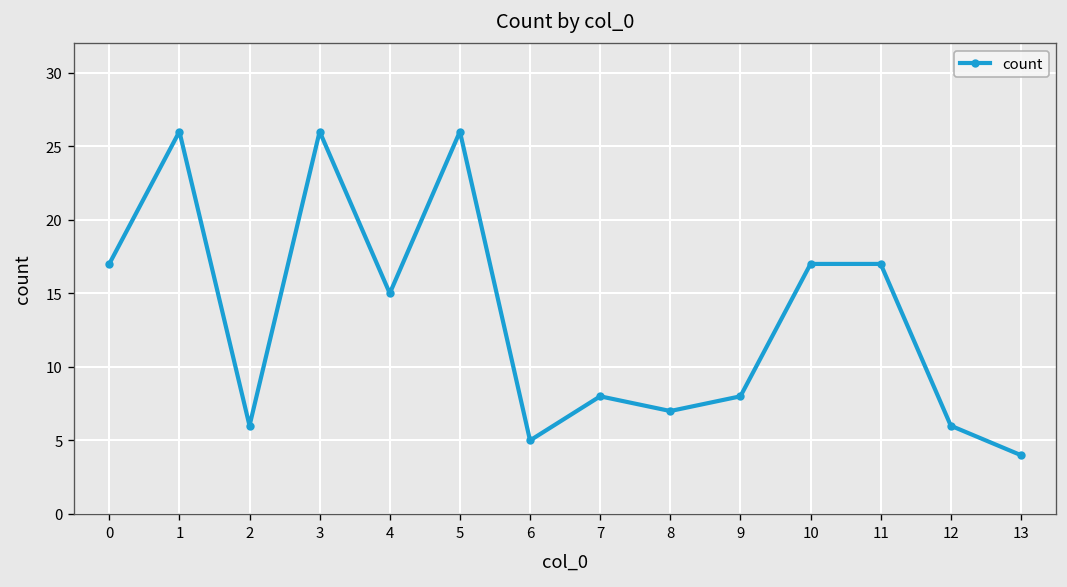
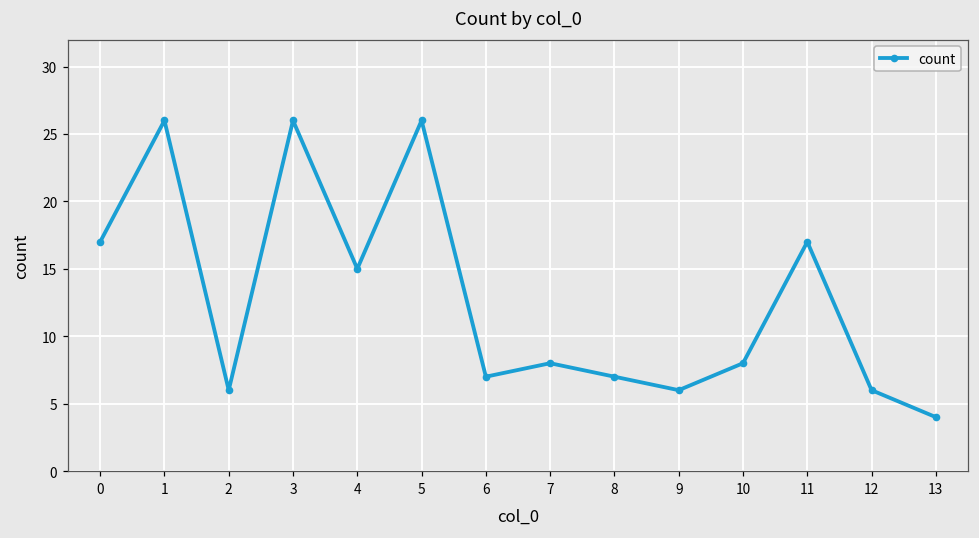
  {
    "0": 17,
    "1": 26,
    "2": 6,
    "3": 26,
    "4": 15,
    "5": 26,
-   "6": 5,
+   "6": 7,
    "7": 8,
    "8": 7,
-   "9": 8,
-   "10": 17,
+   "9": 6,
+   "10": 8,
    "11": 17,
    "12": 6,
    "13": 4
  }
